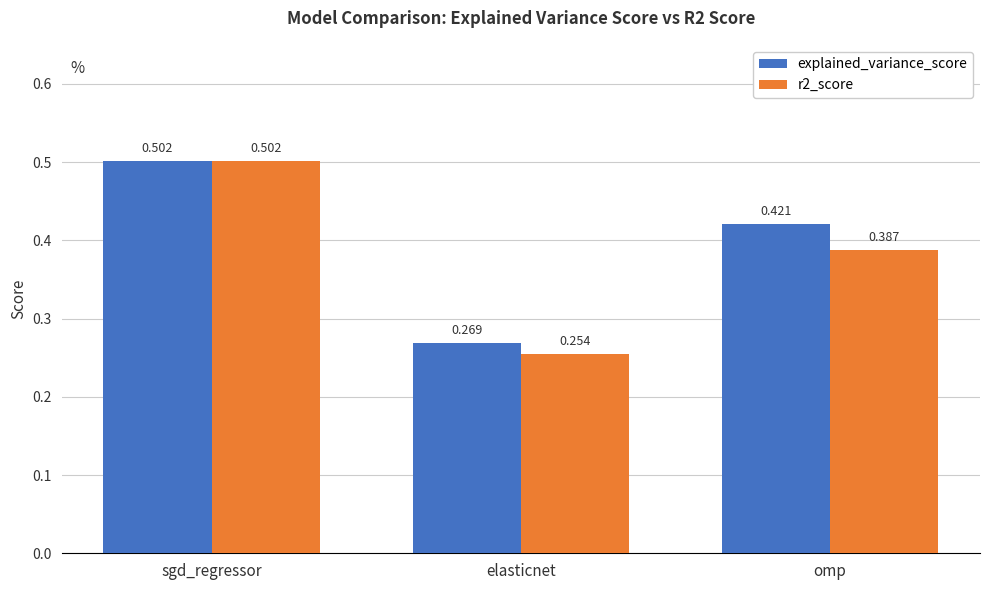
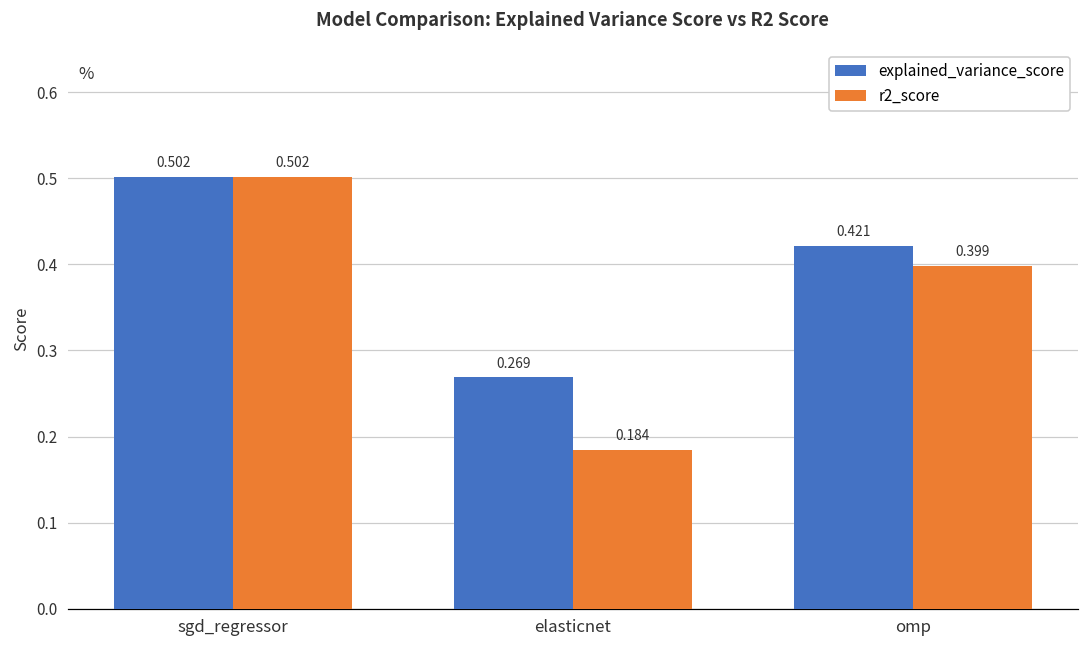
  {
    "explained_variance_score": {
      "sgd_regressor": 0.502,
      "elasticnet": 0.269,
      "omp": 0.421
    },
    "r2_score": {
      "sgd_regressor": 0.502,
-     "elasticnet": 0.254,
-     "omp": 0.387
+     "elasticnet": 0.184,
+     "omp": 0.399
    }
  }
